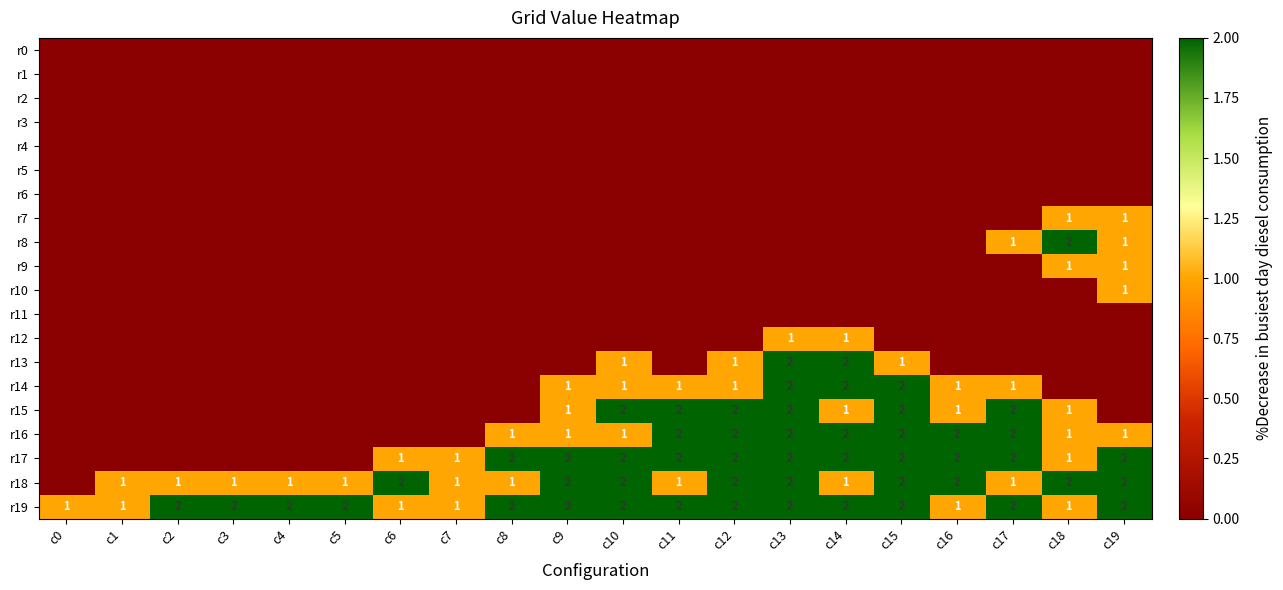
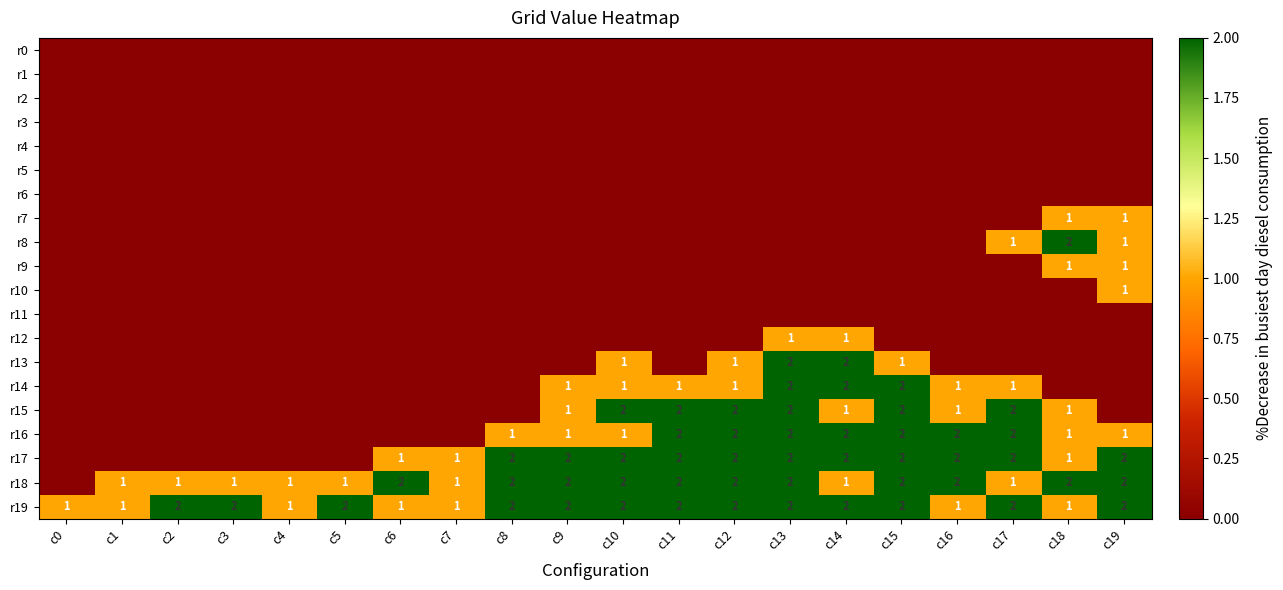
  {
    "r7": {
      "c18": 1,
      "c19": 1
    },
    "r8": {
      "c17": 1,
      "c18": 2,
      "c19": 1
    },
    "r9": {
      "c18": 1,
      "c19": 1
    },
    "r10": {
      "c19": 1
    },
    "r12": {
      "c13": 1,
      "c14": 1
    },
    "r13": {
      "c10": 1,
      "c12": 1,
      "c13": 2,
      "c14": 2,
      "c15": 1
    },
    "r14": {
      "c9": 1,
      "c10": 1,
      "c11": 1,
      "c12": 1,
      "c13": 2,
      "c14": 2,
      "c15": 2,
      "c16": 1,
      "c17": 1
    },
    "r15": {
      "c9": 1,
      "c10": 2,
      "c11": 2,
      "c12": 2,
      "c13": 2,
      "c14": 1,
      "c15": 2,
      "c16": 1,
      "c17": 2,
      "c18": 1
    },
    "r16": {
      "c8": 1,
      "c9": 1,
      "c10": 1,
      "c11": 2,
      "c12": 2,
      "c13": 2,
      "c14": 2,
      "c15": 2,
      "c16": 2,
      "c17": 2,
      "c18": 1,
      "c19": 1
    },
    "r17": {
      "c6": 1,
      "c7": 1,
      "c8": 2,
      "c9": 2,
      "c10": 2,
      "c11": 2,
      "c12": 2,
      "c13": 2,
      "c14": 2,
      "c15": 2,
      "c16": 2,
      "c17": 2,
      "c18": 1,
      "c19": 2
    },
    "r18": {
      "c1": 1,
      "c2": 1,
      "c3": 1,
      "c4": 1,
      "c5": 1,
      "c6": 2,
      "c7": 1,
-     "c8": 1,
+     "c8": 2,
      "c9": 2,
      "c10": 2,
-     "c11": 1,
+     "c11": 2,
      "c12": 2,
      "c13": 2,
      "c14": 1,
      "c15": 2,
      "c16": 2,
      "c17": 1,
      "c18": 2,
      "c19": 2
    },
    "r19": {
      "c0": 1,
      "c1": 1,
      "c2": 2,
      "c3": 2,
-     "c4": 2,
+     "c4": 1,
      "c5": 2,
      "c6": 1,
      "c7": 1,
      "c8": 2,
      "c9": 2,
      "c10": 2,
      "c11": 2,
      "c12": 2,
      "c13": 2,
      "c14": 2,
      "c15": 2,
      "c16": 1,
      "c17": 2,
      "c18": 1,
      "c19": 2
    }
  }
